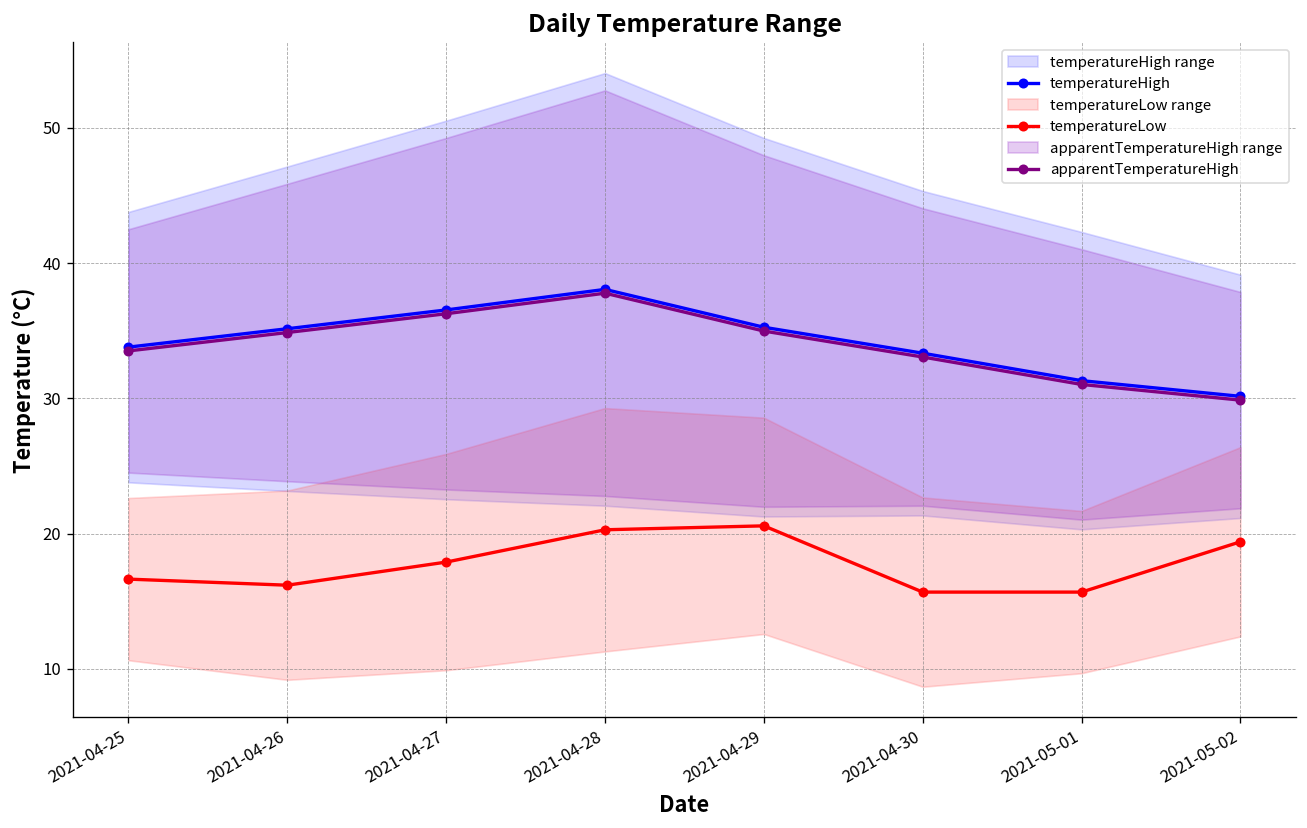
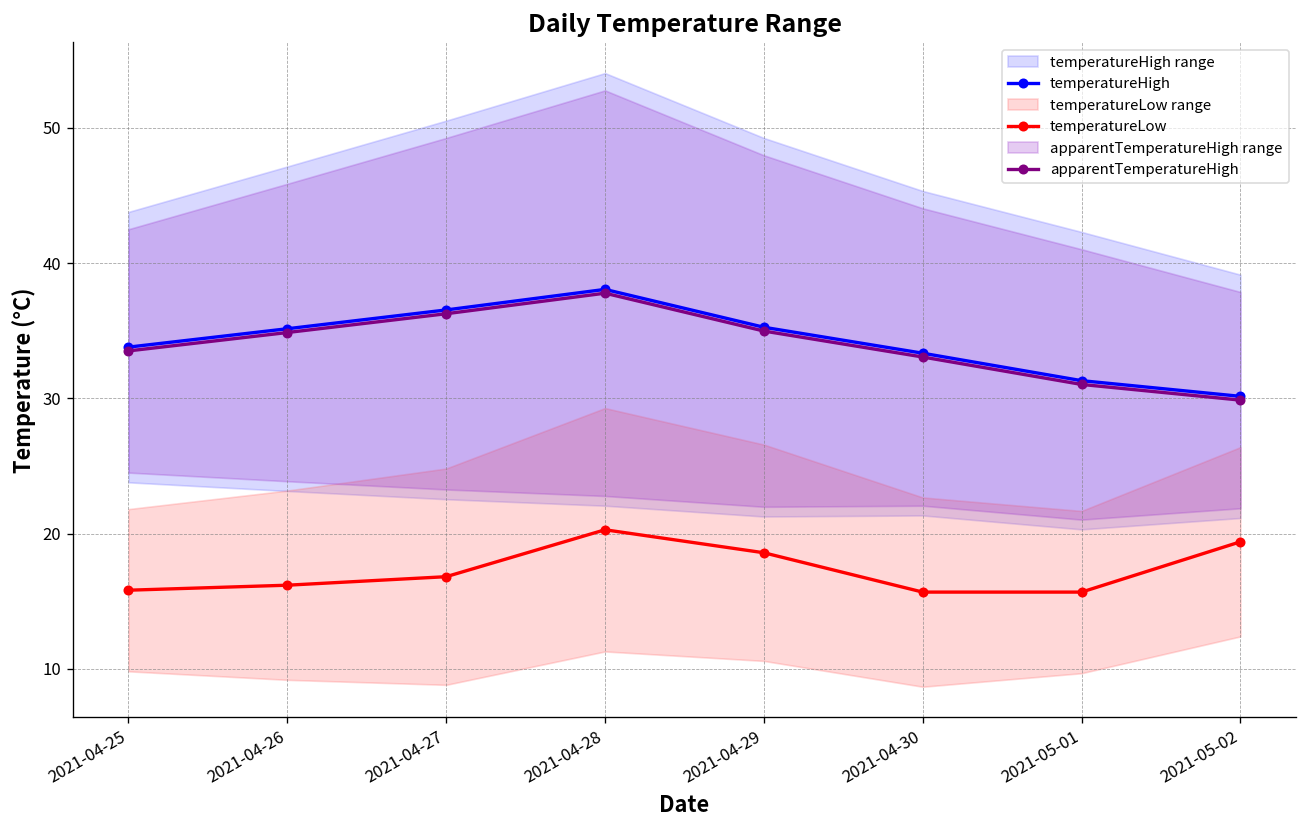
  {
    "temperatureHigh": {
      "2021-04-25": 33.8,
      "2021-04-26": 35.2,
      "2021-04-27": 36.5,
      "2021-04-28": 38.1,
      "2021-04-29": 35.3,
      "2021-04-30": 33.3,
      "2021-05-01": 31.3,
      "2021-05-02": 30.2
    },
    "temperatureLow": {
-     "2021-04-25": 16.6,
+     "2021-04-25": 15.8,
      "2021-04-26": 16.2,
-     "2021-04-27": 17.9,
+     "2021-04-27": 16.8,
      "2021-04-28": 20.3,
-     "2021-04-29": 20.6,
+     "2021-04-29": 18.6,
      "2021-04-30": 15.7,
      "2021-05-01": 15.7,
      "2021-05-02": 19.4
    },
    "apparentTemperatureHigh": {
      "2021-04-25": 33.5,
      "2021-04-26": 34.9,
      "2021-04-27": 36.3,
      "2021-04-28": 37.8,
      "2021-04-29": 35.0,
      "2021-04-30": 33.1,
      "2021-05-01": 31.0,
      "2021-05-02": 29.9
    }
  }
